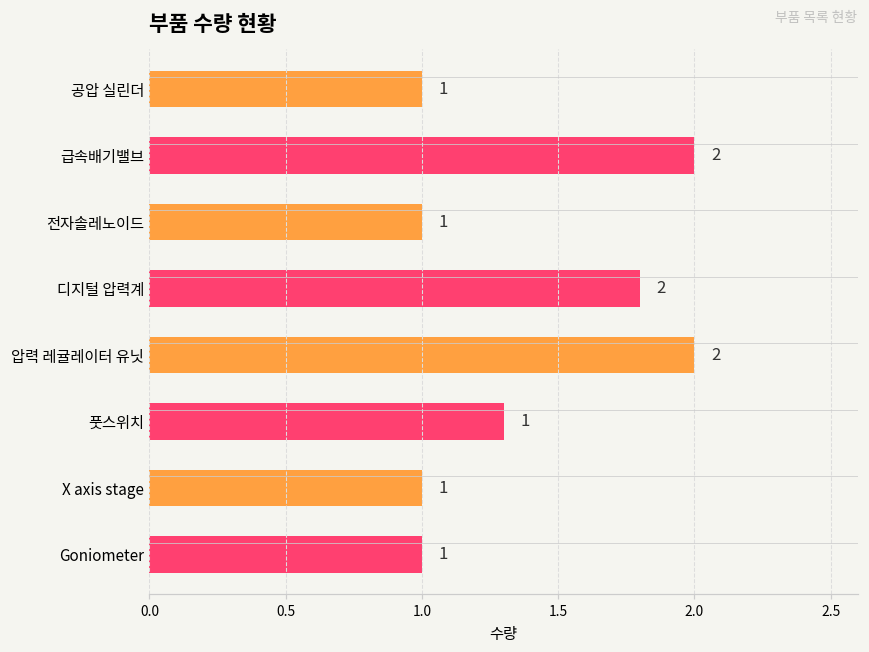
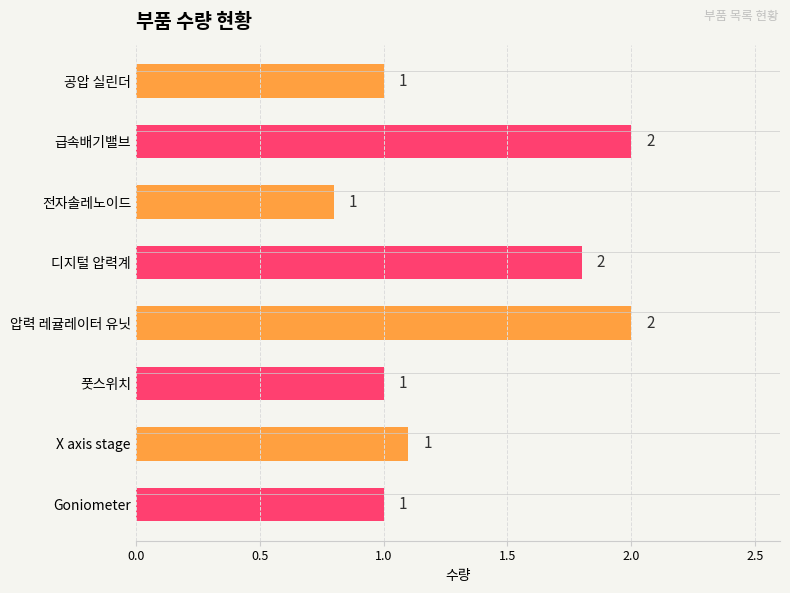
  {
-   "전자솔레노이드": 1.0,
-   "풋스위치": 1.3,
-   "X axis stage": 1.0
+   "전자솔레노이드": 0.8,
+   "풋스위치": 1.0,
+   "X axis stage": 1.1
  }
